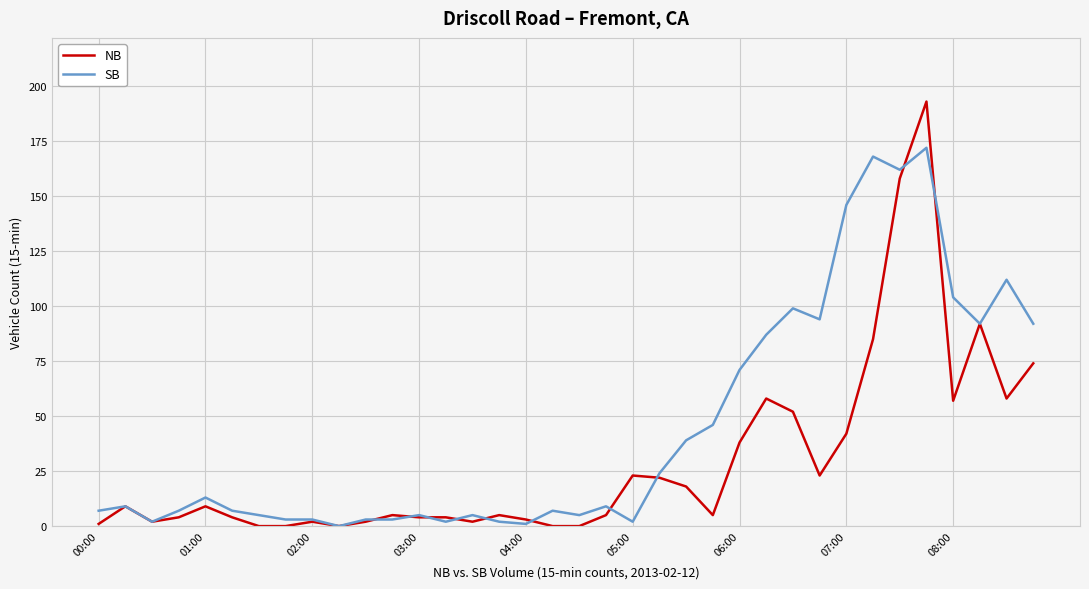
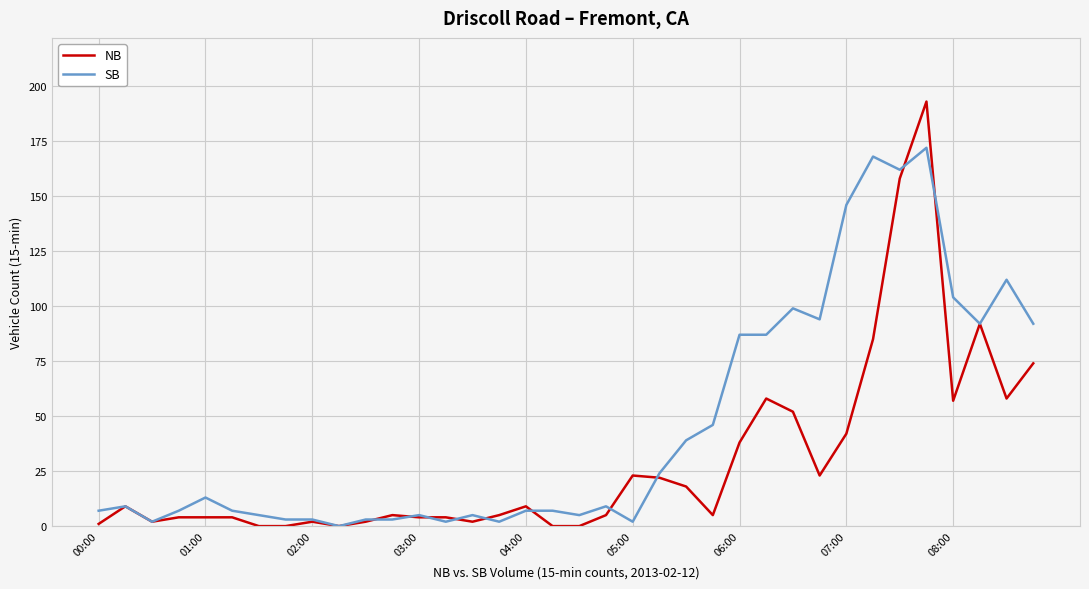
  {
    "NB": {
      "00:00": 1,
-     "01:00": 9,
-     "04:00": 3,
+     "01:00": 4,
+     "04:00": 9,
      "05:00": 23,
      "06:00": 38,
      "07:00": 42,
      "08:00": 57
    },
    "SB": {
      "00:00": 7,
      "01:00": 13,
-     "04:00": 1,
+     "04:00": 7,
      "05:00": 2,
-     "06:00": 71,
+     "06:00": 87,
      "07:00": 146,
      "08:00": 104
    }
  }
